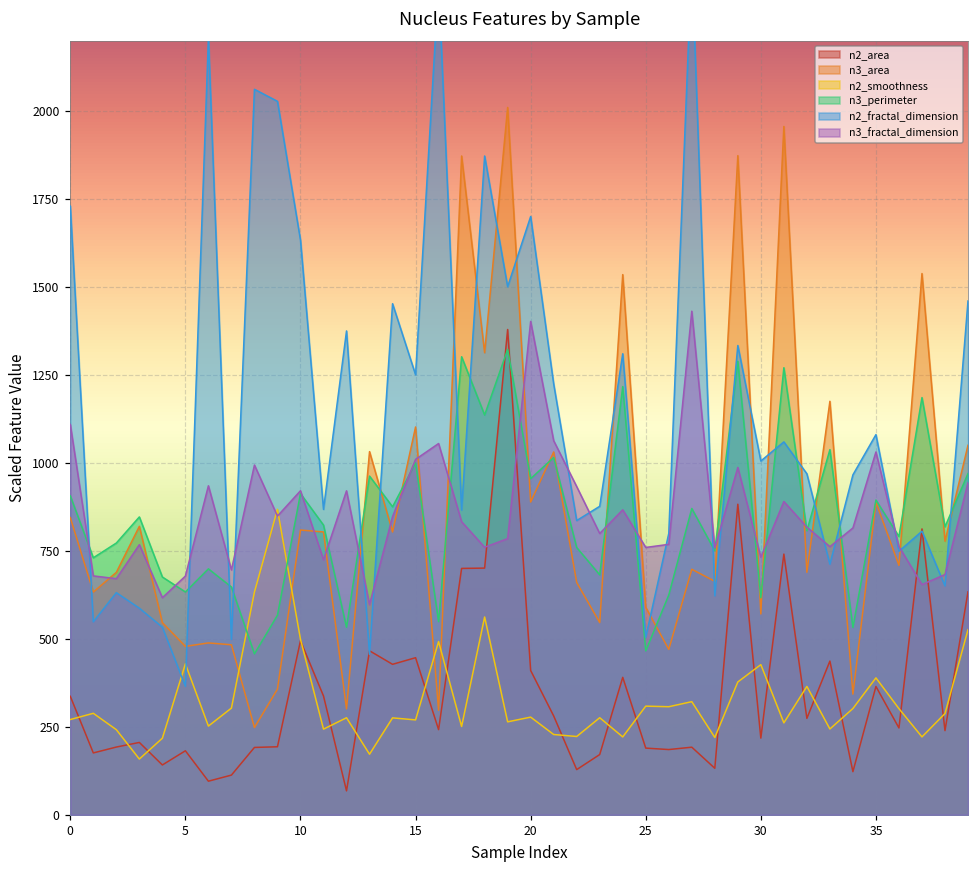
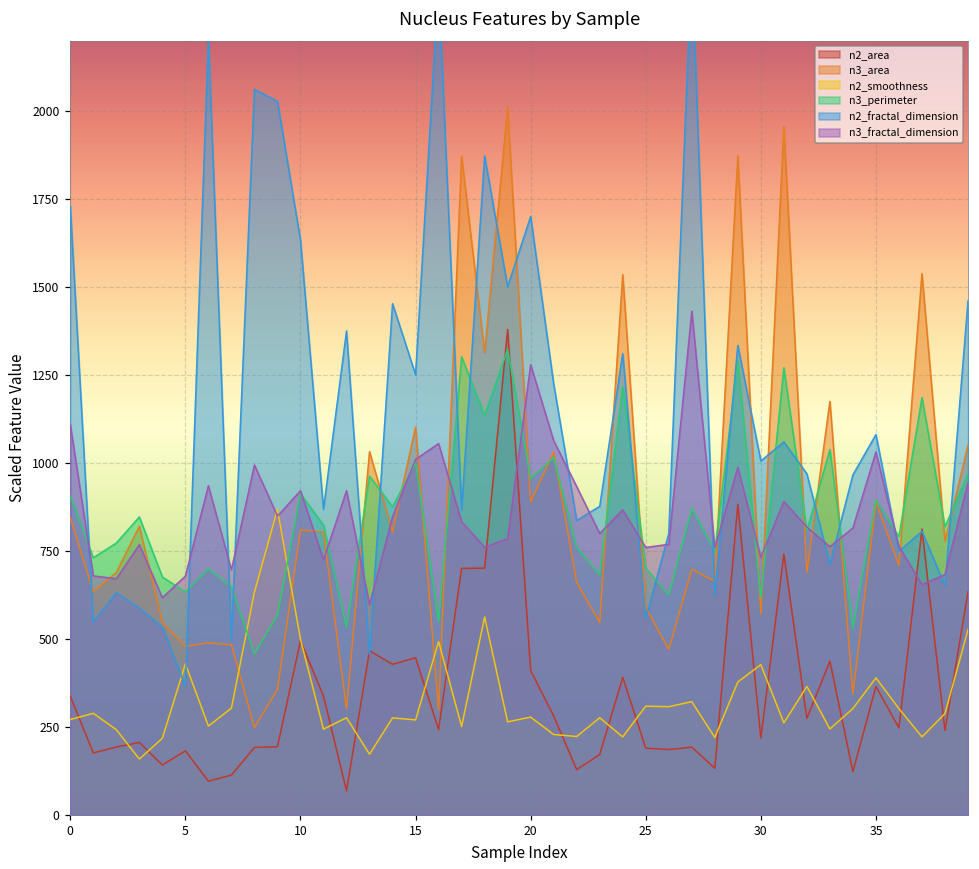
  {
    "n3_perimeter": {
      "0": 910,
      "5": 630,
      "10": 910,
      "15": 1000,
      "20": 960,
-     "25": 470,
+     "25": 700,
      "30": 620
    },
    "n2_fractal_dimension": {
      "0": 1730,
      "5": 370,
      "10": 1630,
      "15": 1250,
      "20": 1700,
-     "25": 500,
+     "25": 560,
      "30": 1010,
      "35": 1080
    },
    "n3_fractal_dimension": {
      "0": 1110,
      "5": 680,
      "10": 920,
      "15": 1010,
-     "20": 1400,
+     "20": 1280,
      "25": 760,
      "30": 730,
      "35": 1030
    }
  }
